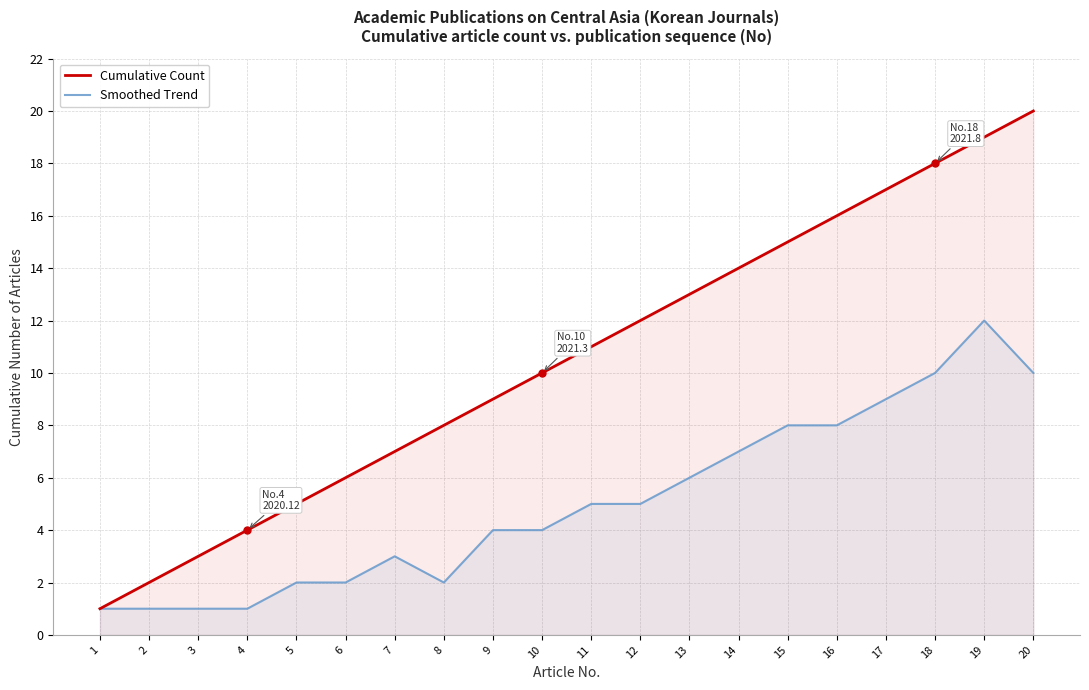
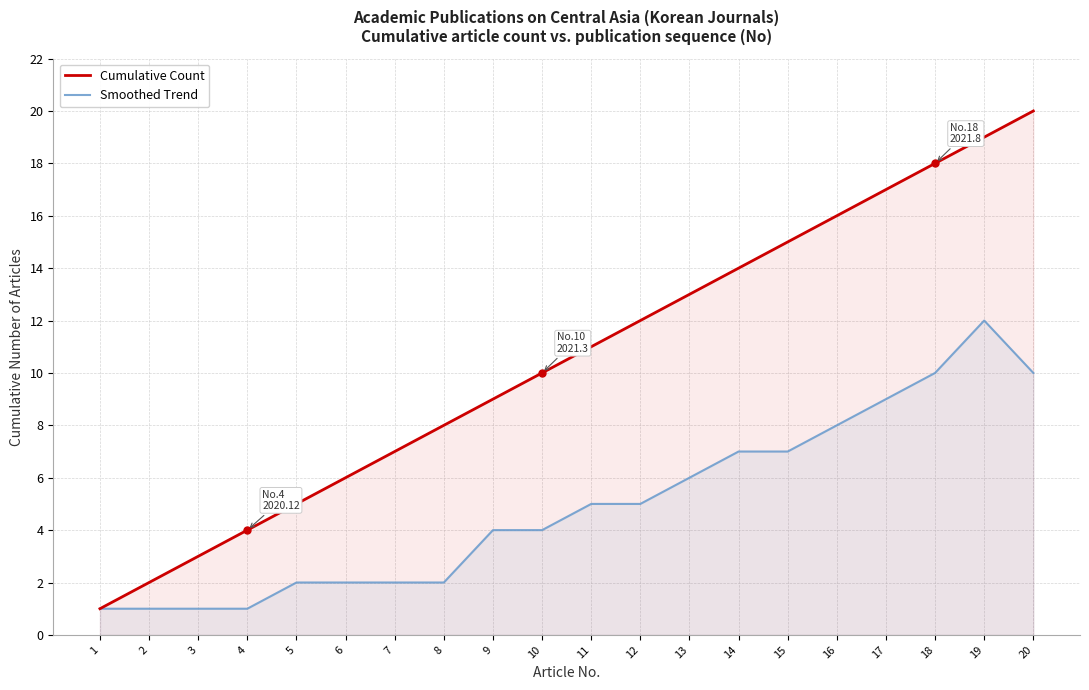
  {
    "Smoothed Trend": {
      "2": 1,
      "3": 1,
      "4": 1,
      "5": 2,
      "6": 2,
-     "7": 3,
+     "7": 2,
      "8": 2,
      "9": 4,
      "10": 4,
      "11": 5,
      "12": 5,
      "13": 6,
      "14": 7,
-     "15": 8,
+     "15": 7,
      "16": 8,
      "17": 9,
      "18": 10,
      "19": 12,
      "20": 10
    }
  }
